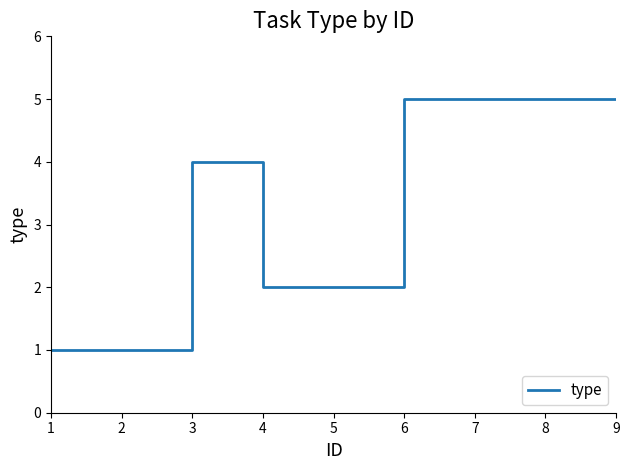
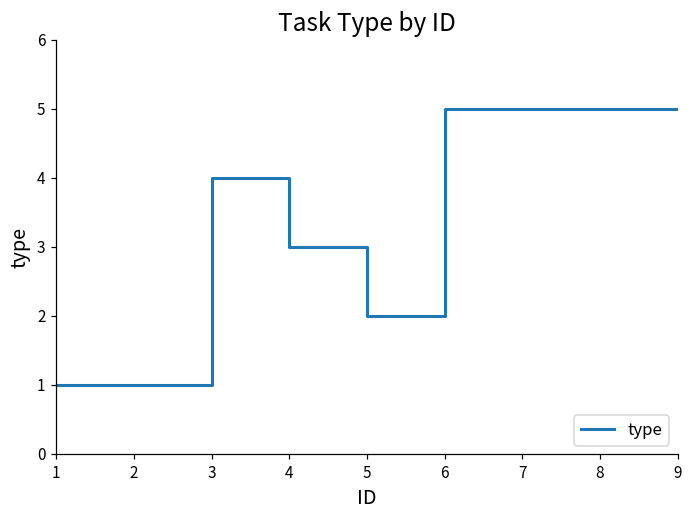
  {
    "1": 1,
    "2": 1,
    "3": 4,
-   "4": 2,
+   "4": 3,
    "5": 2,
    "6": 5,
    "7": 5,
    "8": 5,
    "9": 5
  }
